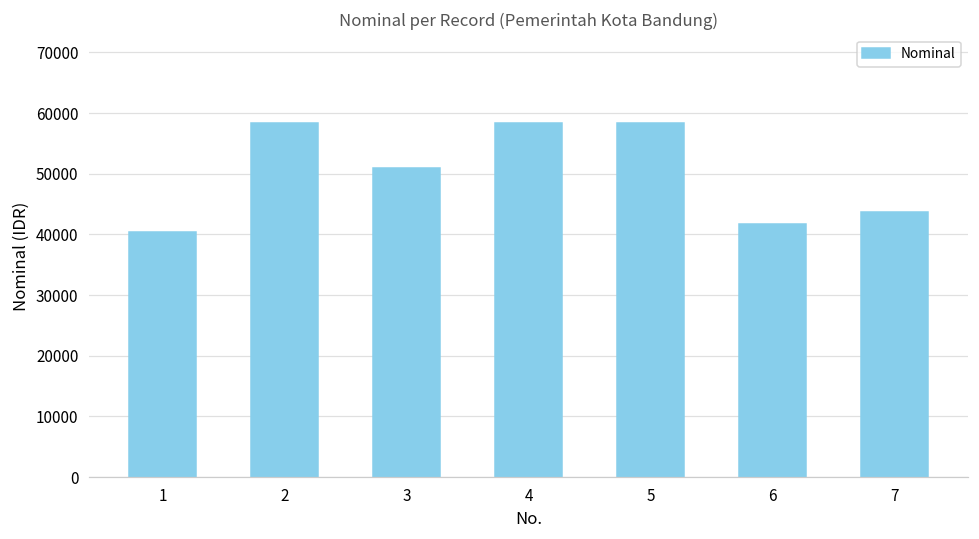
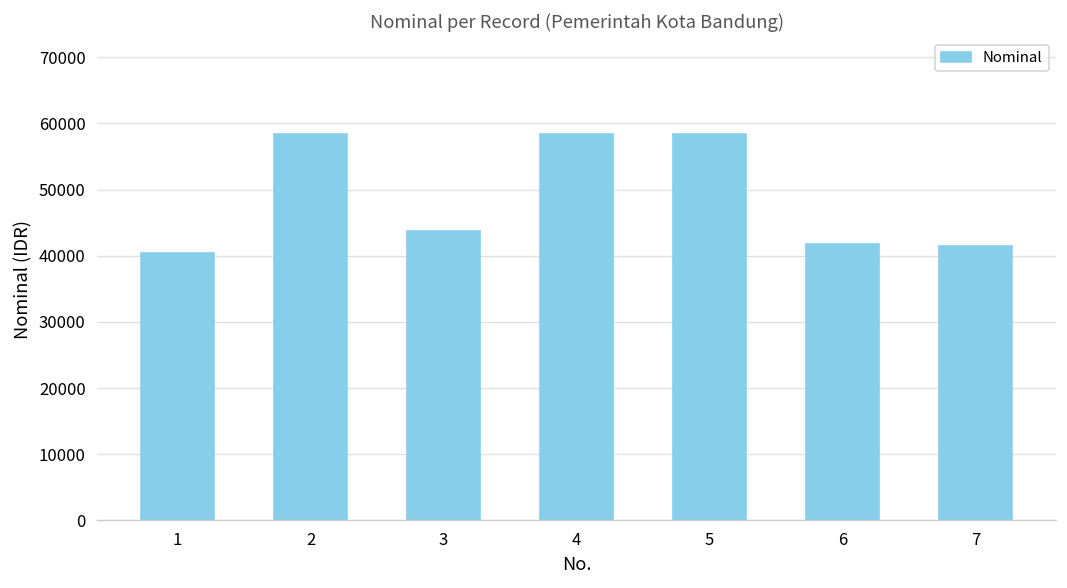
  {
    "1": 40000,
    "2": 58000,
-   "3": 51000,
+   "3": 44000,
    "4": 58000,
    "5": 58000,
    "6": 42000,
-   "7": 44000
+   "7": 41000
  }
